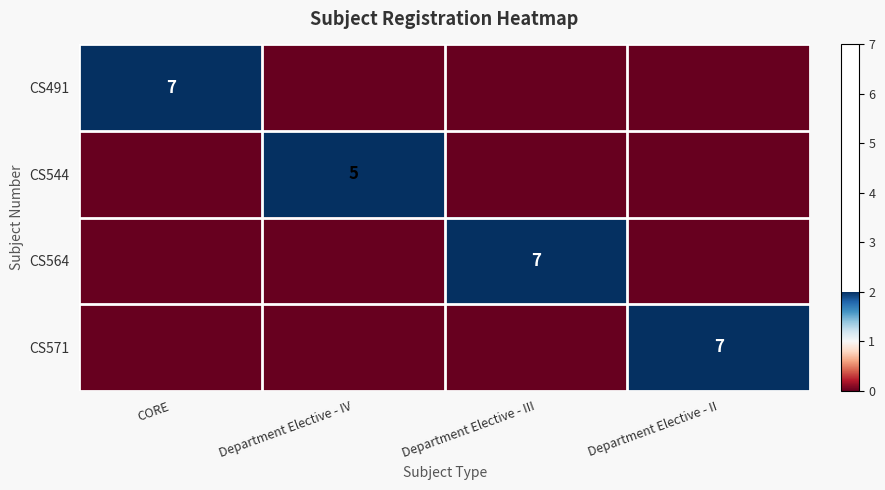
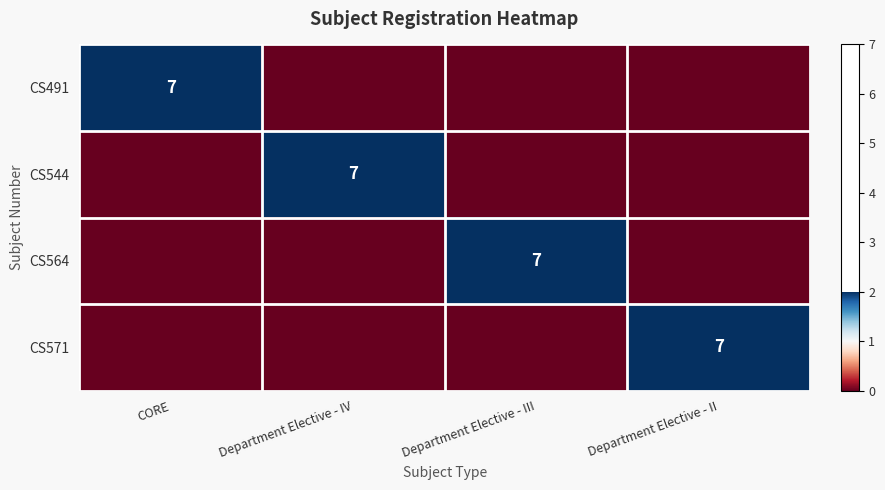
  {
    "CS491": {
      "CORE": 7
    },
    "CS544": {
-     "Department Elective - IV": 5
+     "Department Elective - IV": 7
    },
    "CS564": {
      "Department Elective - III": 7
    },
    "CS571": {
      "Department Elective - II": 7
    }
  }
